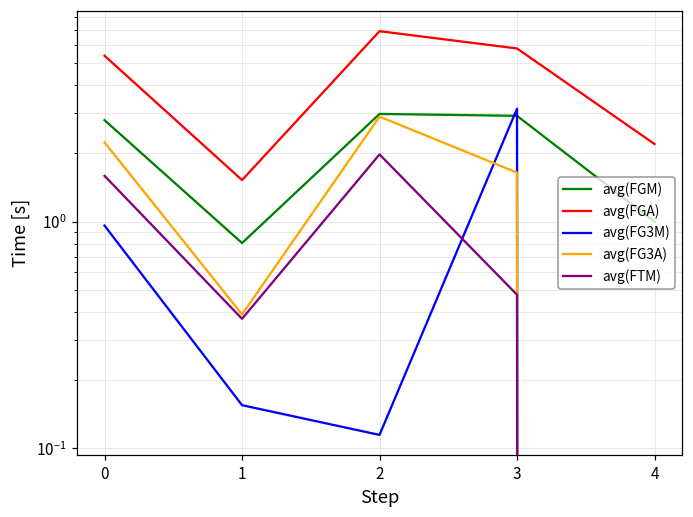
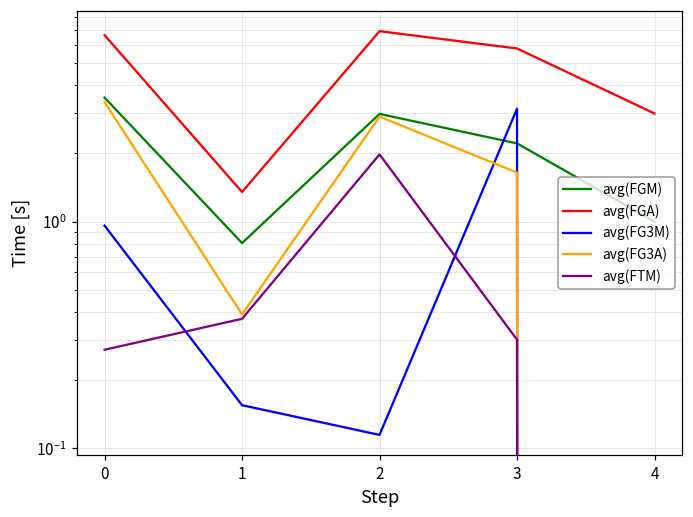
  {
    "avg(FGM)": {
-     "0": 2.8,
+     "0": 3.5,
      "1": 0.8,
-     "3": 2.9
+     "3": 2.2
    },
    "avg(FGA)": {
-     "0": 5.4,
-     "1": 1.5,
+     "0": 6.6,
+     "1": 1.4,
      "2": 6.9,
      "3": 5.8,
-     "4": 2.2
+     "4": 3.0
    },
    "avg(FG3M)": {
      "0": 1.0,
      "1": 0.16,
      "2": 0.11,
      "3": 3.1
    },
    "avg(FG3A)": {
-     "0": 2.2,
+     "0": 3.4,
      "1": 0.4,
      "3": 1.6
    },
    "avg(FTM)": {
-     "0": 1.6,
+     "0": 0.27,
      "1": 0.37,
      "2": 2.0,
-     "3": 0.48
+     "3": 0.30
    }
  }
